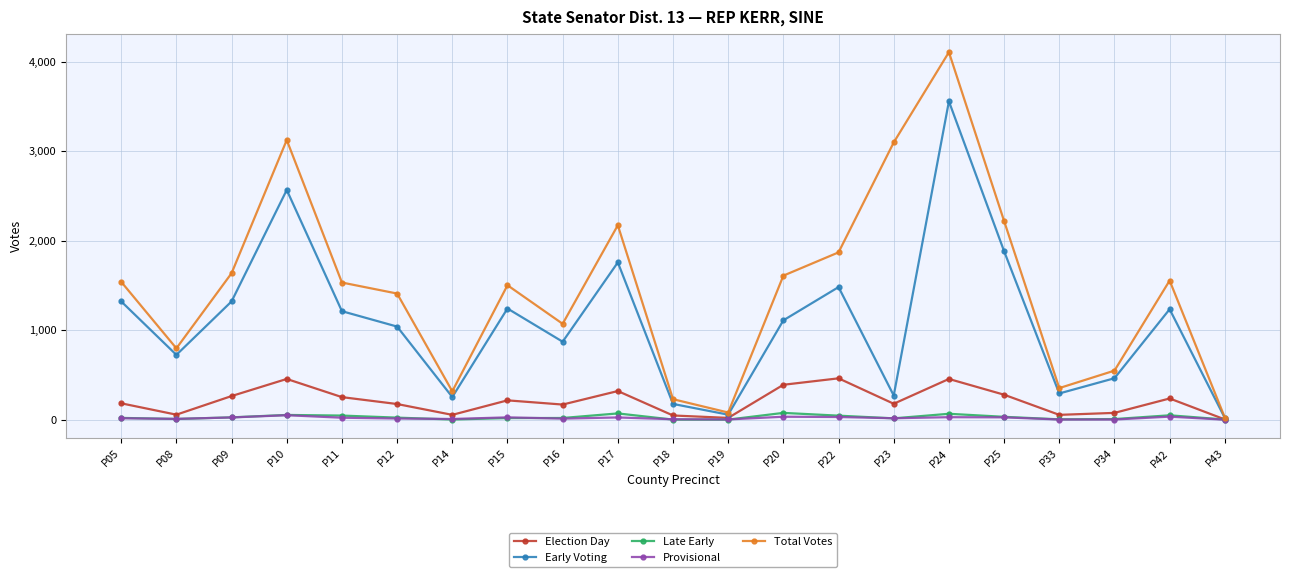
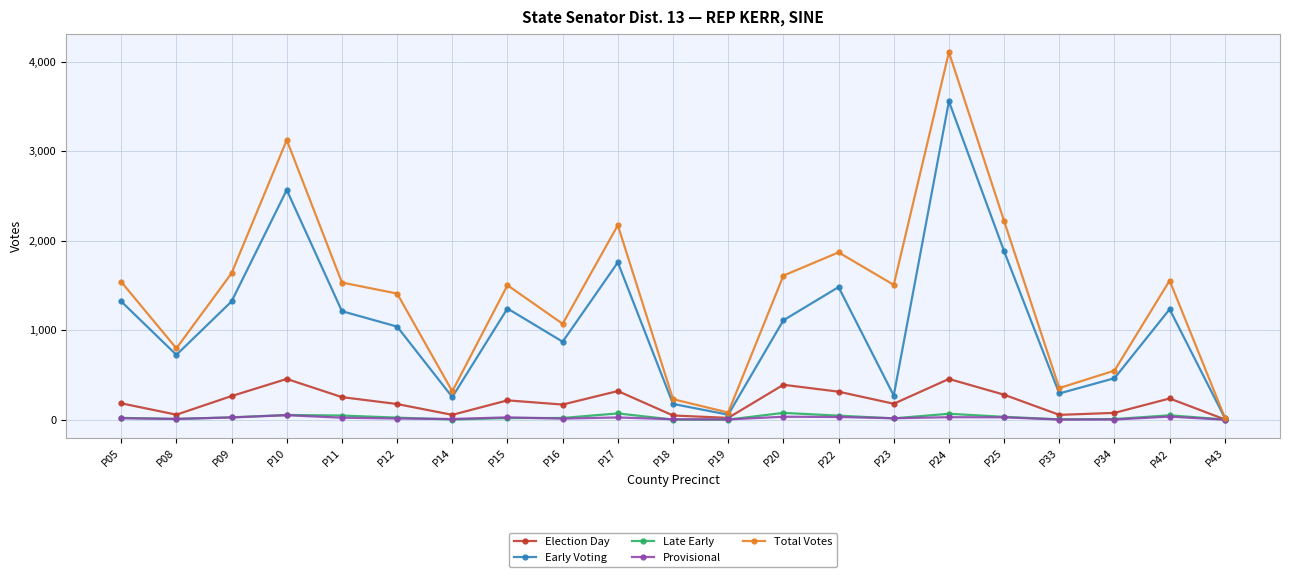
  {
    "Election Day": {
      "P05": "200",
      "P08": "100",
      "P09": "300",
      "P10": "500",
      "P11": "300",
      "P12": "200",
      "P14": "100",
      "P15": "200",
      "P16": "200",
      "P17": "300",
      "P18": "0",
      "P20": "400",
-     "P22": "500",
+     "P22": "300",
      "P23": "200",
      "P24": "500",
      "P25": "300",
      "P33": "100",
      "P34": "100",
      "P42": "200"
    },
    "Early Voting": {
      "P05": "1,300",
      "P08": "700",
      "P09": "1,300",
      "P10": "2,600",
      "P11": "1,200",
      "P12": "1,000",
      "P14": "300",
      "P15": "1,200",
      "P16": "900",
      "P17": "1,800",
      "P18": "200",
      "P20": "1,100",
      "P22": "1,500",
      "P23": "300",
      "P24": "3,600",
      "P25": "1,900",
      "P33": "300",
      "P34": "500",
      "P42": "1,200"
    },
    "Late Early": {
      "P17": "100",
      "P20": "100",
      "P24": "100"
    },
    "Provisional": {
      "P17": "0",
      "P20": "0",
      "P24": "0"
    },
    "Total Votes": {
      "P05": "1,500",
      "P08": "800",
      "P09": "1,600",
      "P10": "3,100",
      "P11": "1,500",
      "P12": "1,400",
      "P14": "300",
      "P15": "1,500",
      "P16": "1,100",
      "P17": "2,200",
      "P18": "200",
      "P20": "1,600",
      "P22": "1,900",
-     "P23": "3,100",
+     "P23": "1,500",
      "P24": "4,100",
      "P25": "2,200",
      "P33": "400",
      "P34": "500",
      "P42": "1,600"
    }
  }
